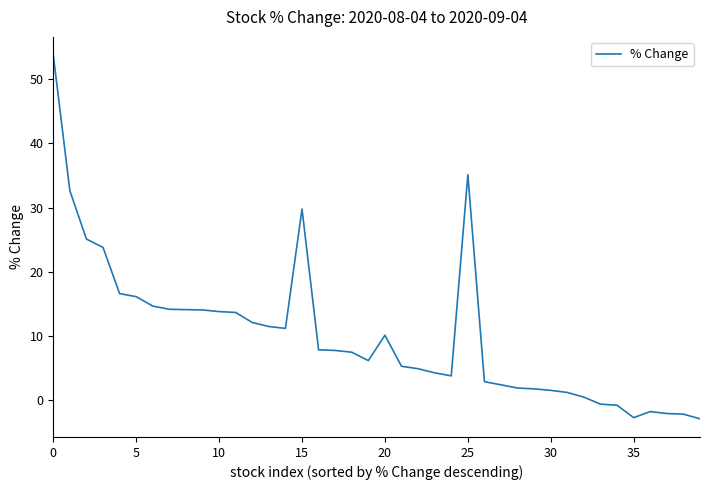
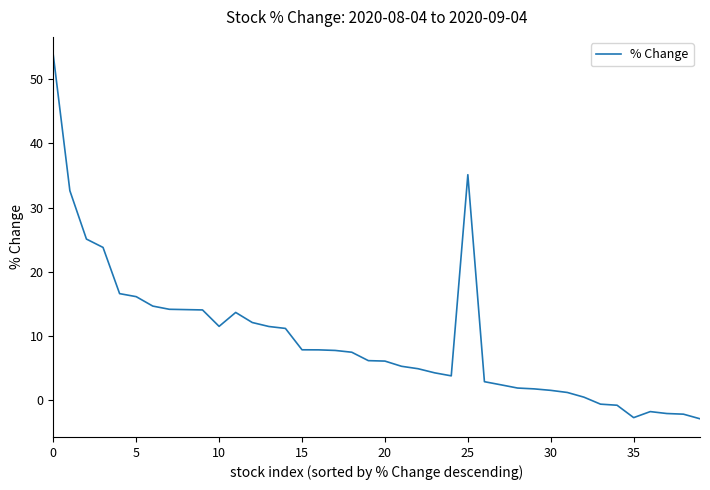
  {
    "0": 54,
    "5": 16,
-   "10": 14,
-   "15": 30,
-   "20": 10,
+   "10": 11,
+   "15": 8,
+   "20": 6,
    "25": 35,
    "30": 2,
    "35": -3
  }
